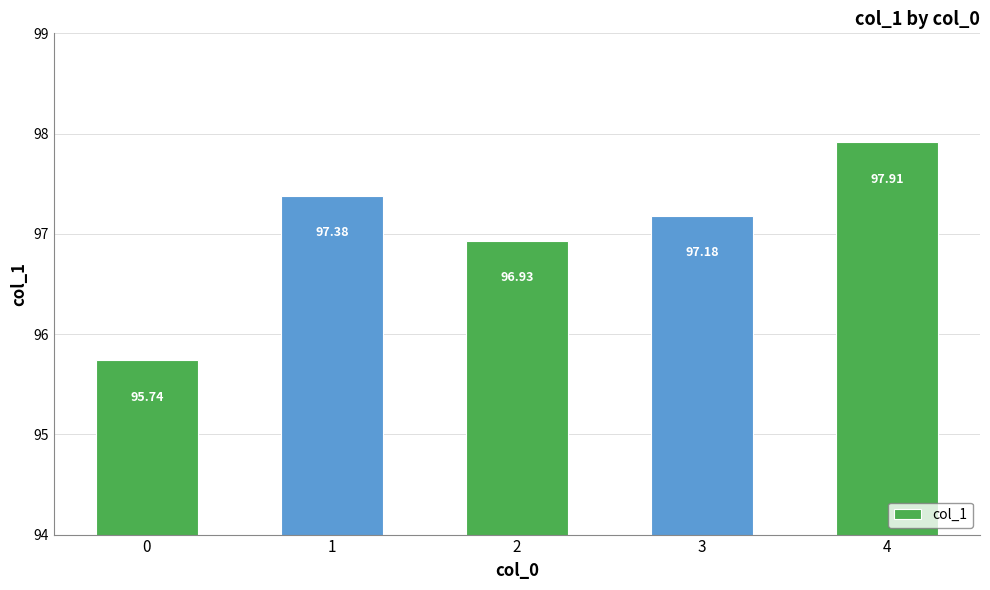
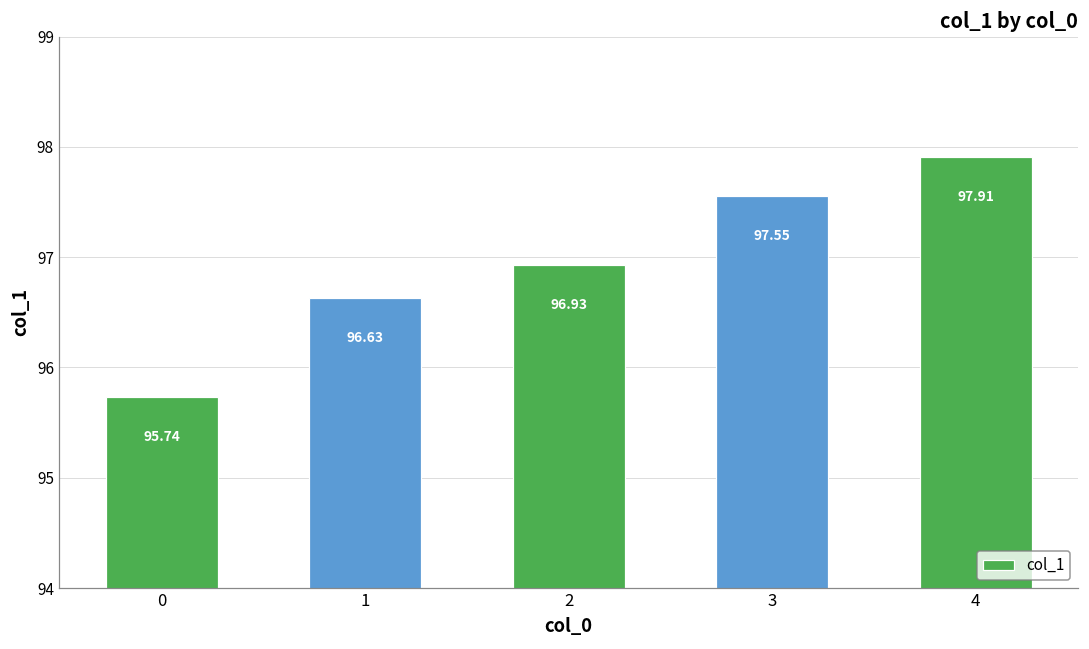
  {
    "0": 95.74,
-   "1": 97.38,
+   "1": 96.63,
    "2": 96.93,
-   "3": 97.18,
+   "3": 97.55,
    "4": 97.91
  }
